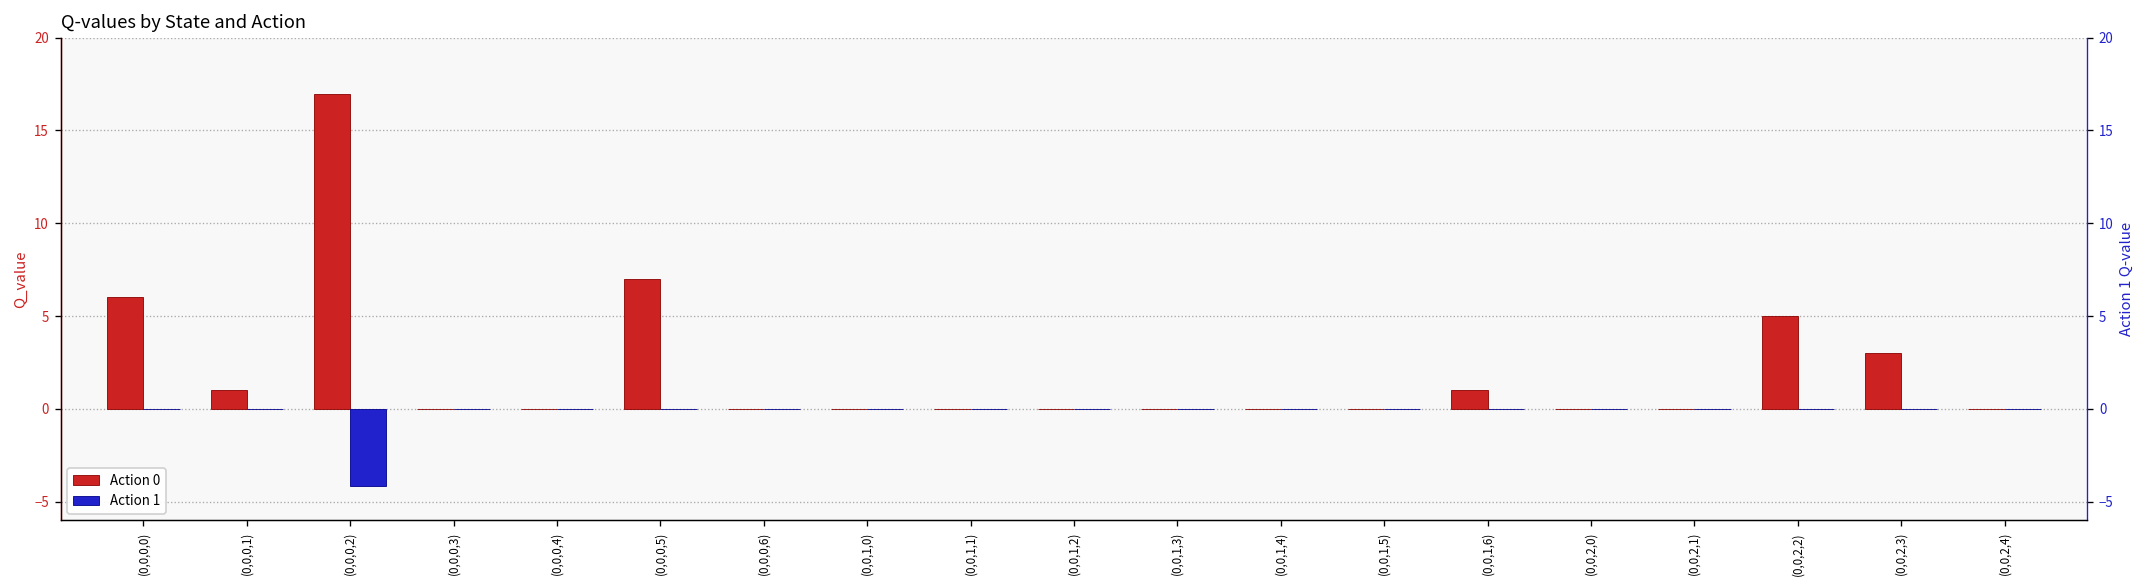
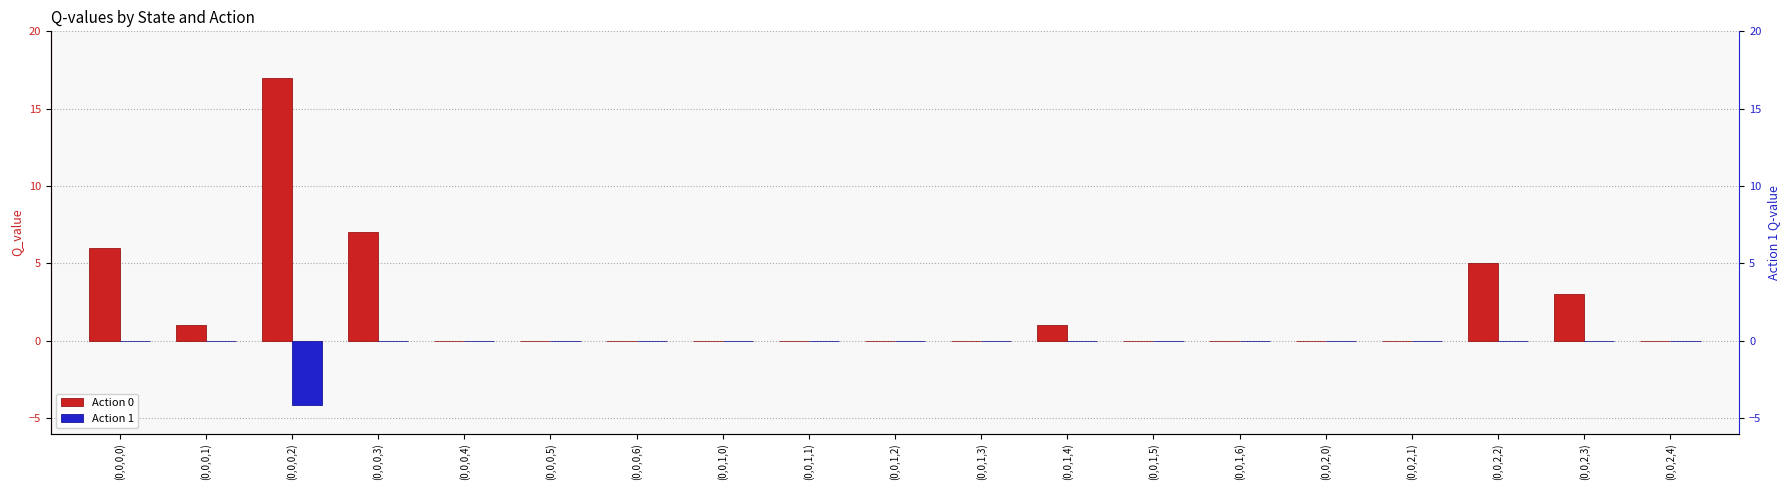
  {
    "Action 0": {
      "(0,0,0,0)": 6,
      "(0,0,0,1)": 1,
      "(0,0,0,2)": 17,
-     "(0,0,0,3)": 0,
+     "(0,0,0,3)": 7,
      "(0,0,0,4)": 0,
-     "(0,0,0,5)": 7,
+     "(0,0,0,5)": 0,
      "(0,0,0,6)": 0,
      "(0,0,1,0)": 0,
      "(0,0,1,1)": 0,
      "(0,0,1,2)": 0,
      "(0,0,1,3)": 0,
-     "(0,0,1,4)": 0,
+     "(0,0,1,4)": 1,
      "(0,0,1,5)": 0,
-     "(0,0,1,6)": 1,
+     "(0,0,1,6)": 0,
      "(0,0,2,0)": 0,
      "(0,0,2,1)": 0,
      "(0,0,2,2)": 5,
      "(0,0,2,3)": 3,
      "(0,0,2,4)": 0
    },
    "Action 1": {
      "(0,0,0,0)": 0,
      "(0,0,0,1)": 0,
      "(0,0,0,2)": -4,
      "(0,0,0,3)": 0,
      "(0,0,0,4)": 0,
      "(0,0,0,5)": 0,
      "(0,0,0,6)": 0,
      "(0,0,1,0)": 0,
      "(0,0,1,1)": 0,
      "(0,0,1,2)": 0,
      "(0,0,1,3)": 0,
      "(0,0,1,4)": 0,
      "(0,0,1,5)": 0,
      "(0,0,1,6)": 0,
      "(0,0,2,0)": 0,
      "(0,0,2,1)": 0,
      "(0,0,2,2)": 0,
      "(0,0,2,3)": 0,
      "(0,0,2,4)": 0
    }
  }
